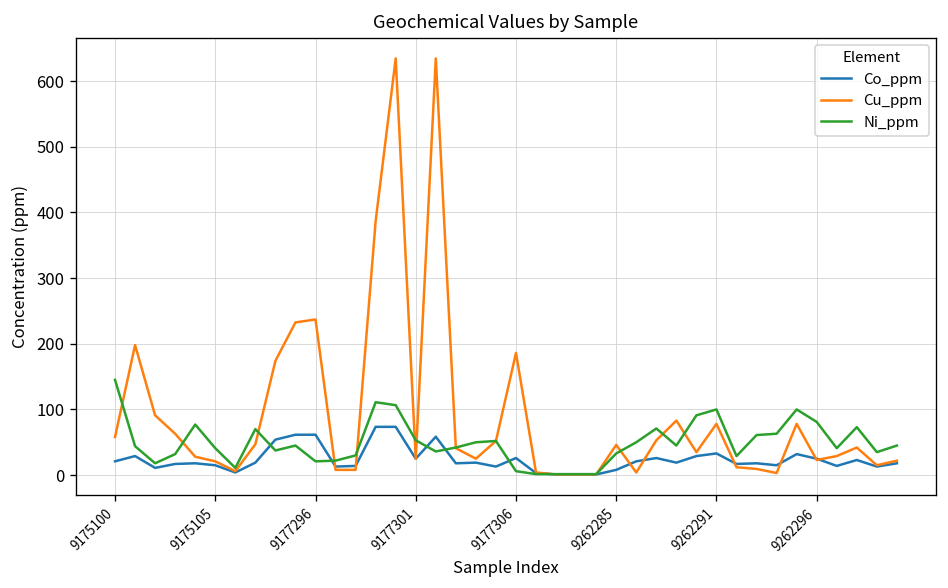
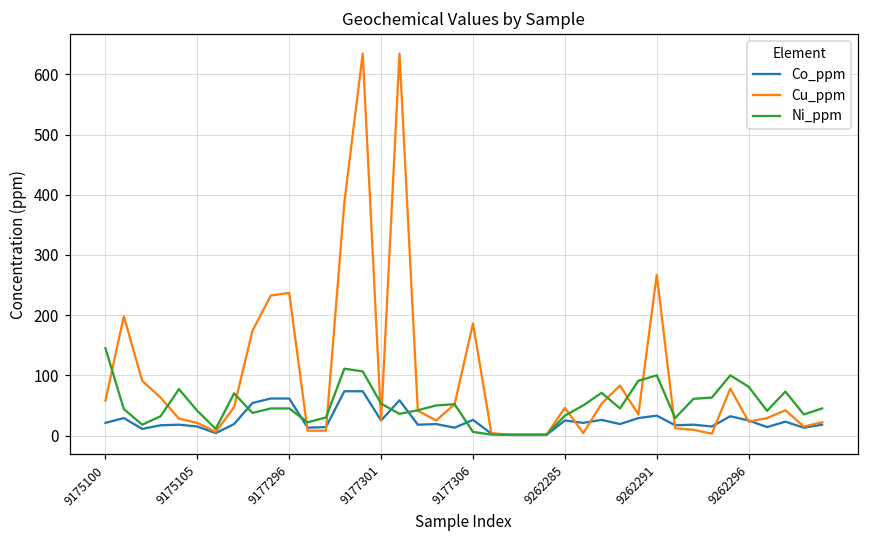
  {
    "Co_ppm": {
      "9175100": 20,
      "9175105": 20,
      "9177296": 60,
      "9177306": 30,
-     "9262285": 10,
+     "9262285": 30,
      "9262291": 30
    },
    "Cu_ppm": {
      "9175100": 60,
      "9175105": 20,
      "9177296": 240,
      "9177306": 190,
      "9262285": 50,
-     "9262291": 80
+     "9262291": 270
    },
    "Ni_ppm": {
      "9175100": 150,
      "9175105": 40,
-     "9177296": 20,
+     "9177296": 50,
      "9177301": 50,
      "9177306": 10,
      "9262285": 30,
      "9262291": 100,
      "9262296": 80
    }
  }
